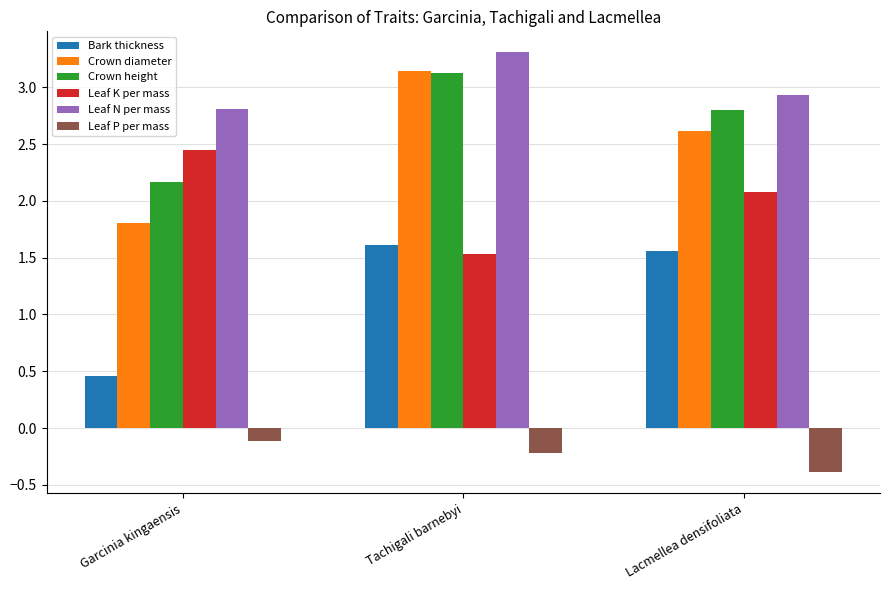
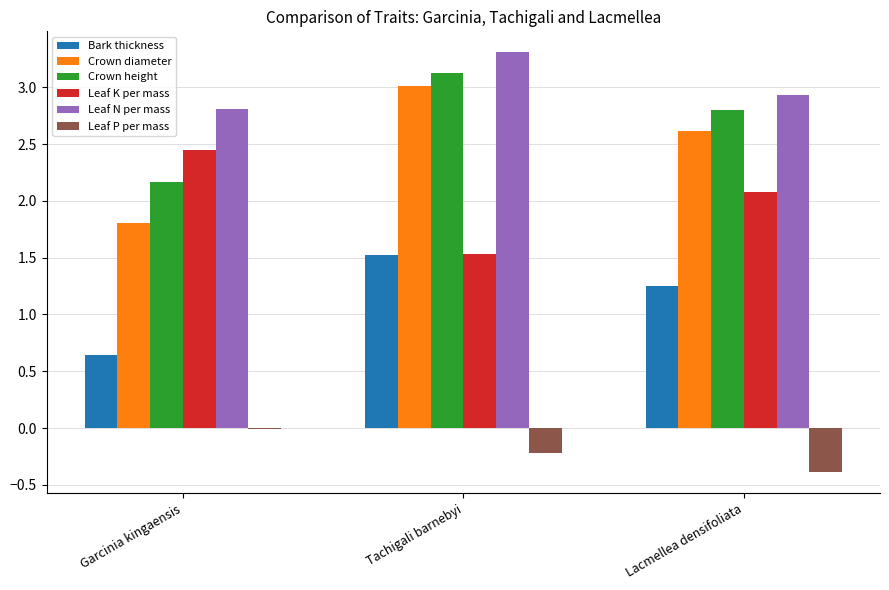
  {
    "Bark thickness": {
-     "Garcinia kingaensis": 0.46,
-     "Tachigali barnebyi": 1.61,
-     "Lacmellea densifoliata": 1.56
+     "Garcinia kingaensis": 0.65,
+     "Tachigali barnebyi": 1.52,
+     "Lacmellea densifoliata": 1.25
    },
    "Crown diameter": {
      "Garcinia kingaensis": 1.81,
-     "Tachigali barnebyi": 3.14,
+     "Tachigali barnebyi": 3.01,
      "Lacmellea densifoliata": 2.62
    },
    "Crown height": {
      "Garcinia kingaensis": 2.17,
      "Tachigali barnebyi": 3.13,
      "Lacmellea densifoliata": 2.80
    },
    "Leaf K per mass": {
      "Garcinia kingaensis": 2.45,
      "Tachigali barnebyi": 1.53,
      "Lacmellea densifoliata": 2.08
    },
    "Leaf N per mass": {
      "Garcinia kingaensis": 2.81,
      "Tachigali barnebyi": 3.31,
      "Lacmellea densifoliata": 2.93
    },
    "Leaf P per mass": {
-     "Garcinia kingaensis": -0.11,
+     "Garcinia kingaensis": 0.00,
      "Tachigali barnebyi": -0.22,
      "Lacmellea densifoliata": -0.39
    }
  }
